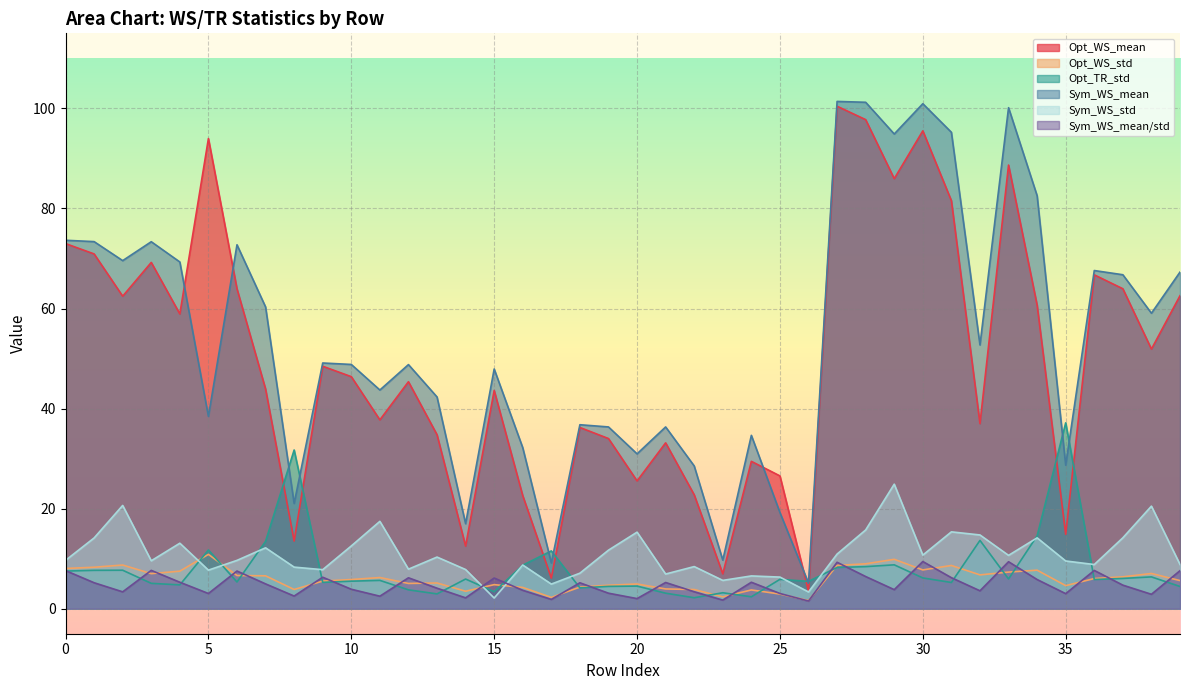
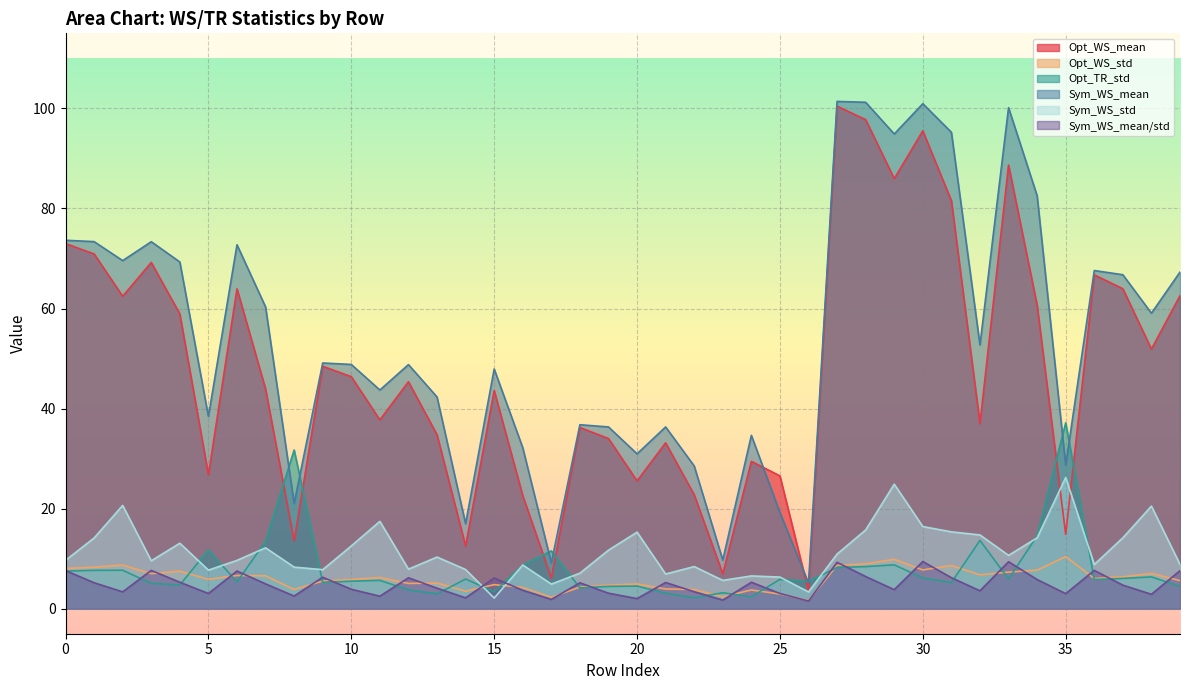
  {
    "Opt_WS_mean": {
      "0": 73,
-     "5": 94,
+     "5": 27,
      "10": 46,
      "15": 44,
      "20": 26,
      "25": 27,
      "30": 96,
      "35": 15
    },
    "Opt_WS_std": {
-     "5": 11,
+     "5": 6,
      "15": 5,
      "30": 8,
-     "35": 5
+     "35": 10
    },
    "Sym_WS_std": {
      "0": 10,
      "5": 8,
      "10": 13,
      "15": 2,
      "20": 15,
-     "30": 11,
-     "35": 10
+     "30": 16,
+     "35": 26
    }
  }
